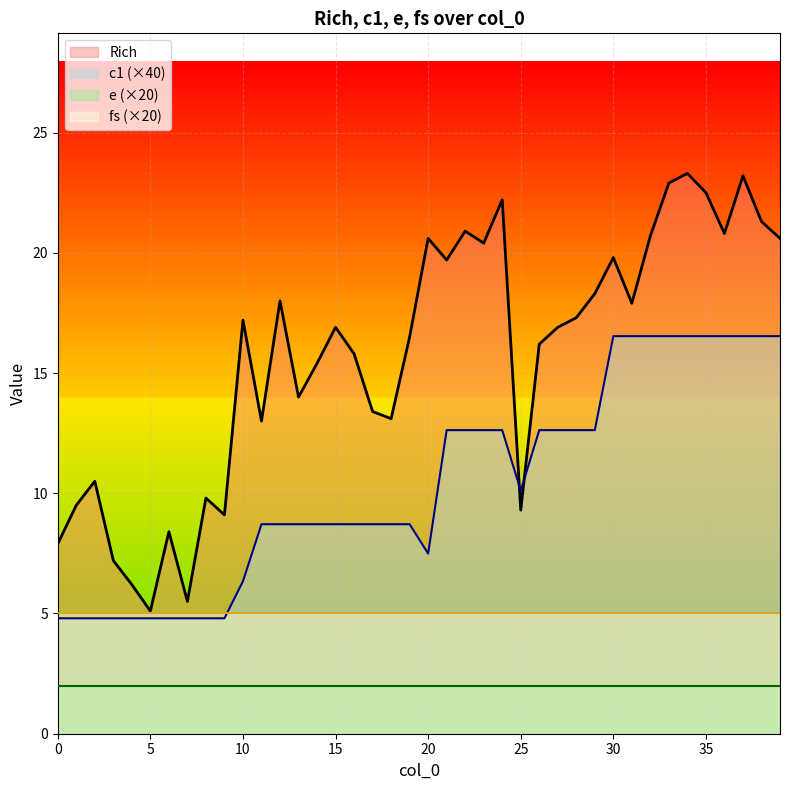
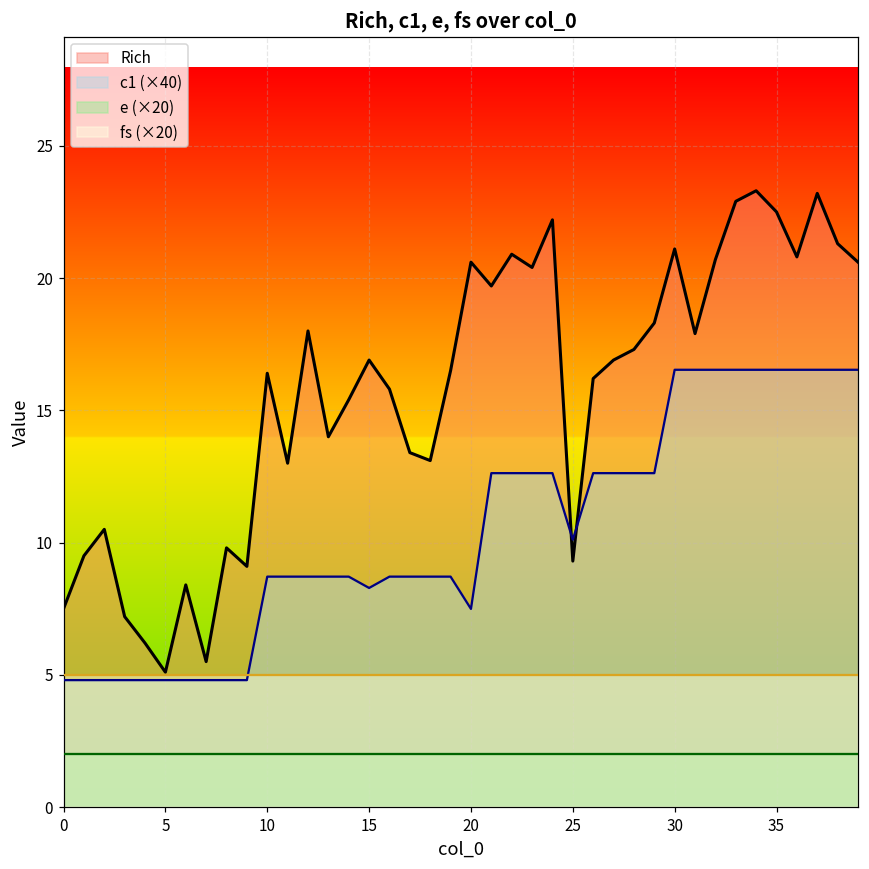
  {
    "Rich": {
-     "0": 7.9,
-     "10": 17.2,
+     "0": 7.5,
+     "10": 16.4,
      "15": 16.9,
      "20": 20.6,
      "25": 9.3,
-     "30": 19.8,
+     "30": 21.1,
      "35": 22.5
    },
    "c1 (×40)": {
      "0": 4.8,
      "5": 4.8,
-     "10": 6.3,
-     "15": 8.7,
+     "10": 8.7,
+     "15": 8.3,
      "20": 7.5,
      "25": 10.1,
      "30": 16.5,
      "35": 16.5
    },
    "e (×20)": {
      "0": 2.0,
      "5": 2.0,
      "10": 2.0,
      "15": 2.0,
      "20": 2.0,
      "25": 2.0,
      "30": 2.0,
      "35": 2.0
    },
    "fs (×20)": {
      "0": 5.0,
      "10": 5.0,
      "15": 5.0,
      "20": 5.0,
      "25": 5.0,
      "30": 5.0,
      "35": 5.0
    }
  }
